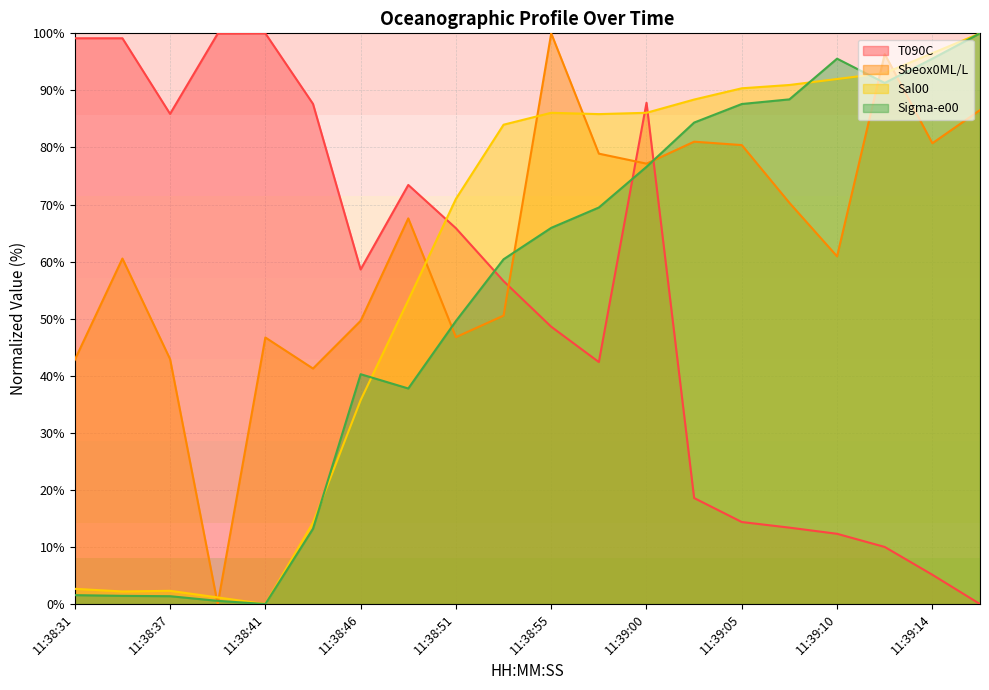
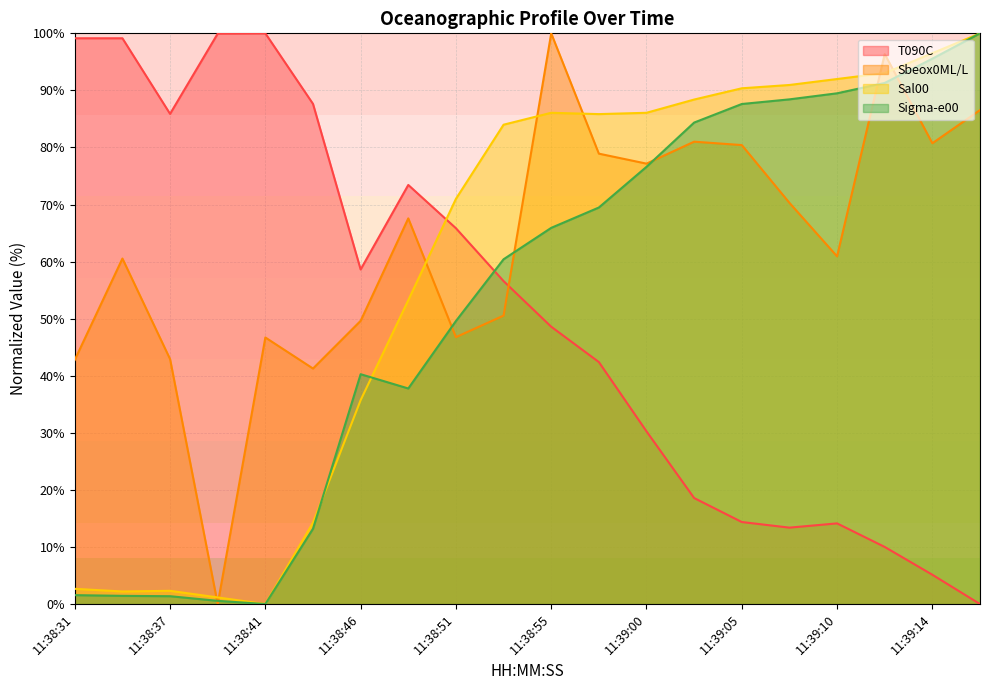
  {
    "T090C": {
      "11:38:31": "99%",
      "11:38:37": "86%",
      "11:38:41": "100%",
      "11:38:46": "59%",
      "11:38:51": "66%",
      "11:38:55": "49%",
-     "11:39:00": "88%",
+     "11:39:00": "30%",
      "11:39:05": "14%",
-     "11:39:10": "12%",
+     "11:39:10": "14%",
      "11:39:14": "5%"
    },
    "Sigma-e00": {
      "11:38:31": "2%",
      "11:38:37": "1%",
      "11:38:46": "40%",
      "11:38:51": "50%",
      "11:38:55": "66%",
      "11:39:00": "77%",
      "11:39:05": "88%",
-     "11:39:10": "96%"
+     "11:39:10": "89%"
    }
  }
